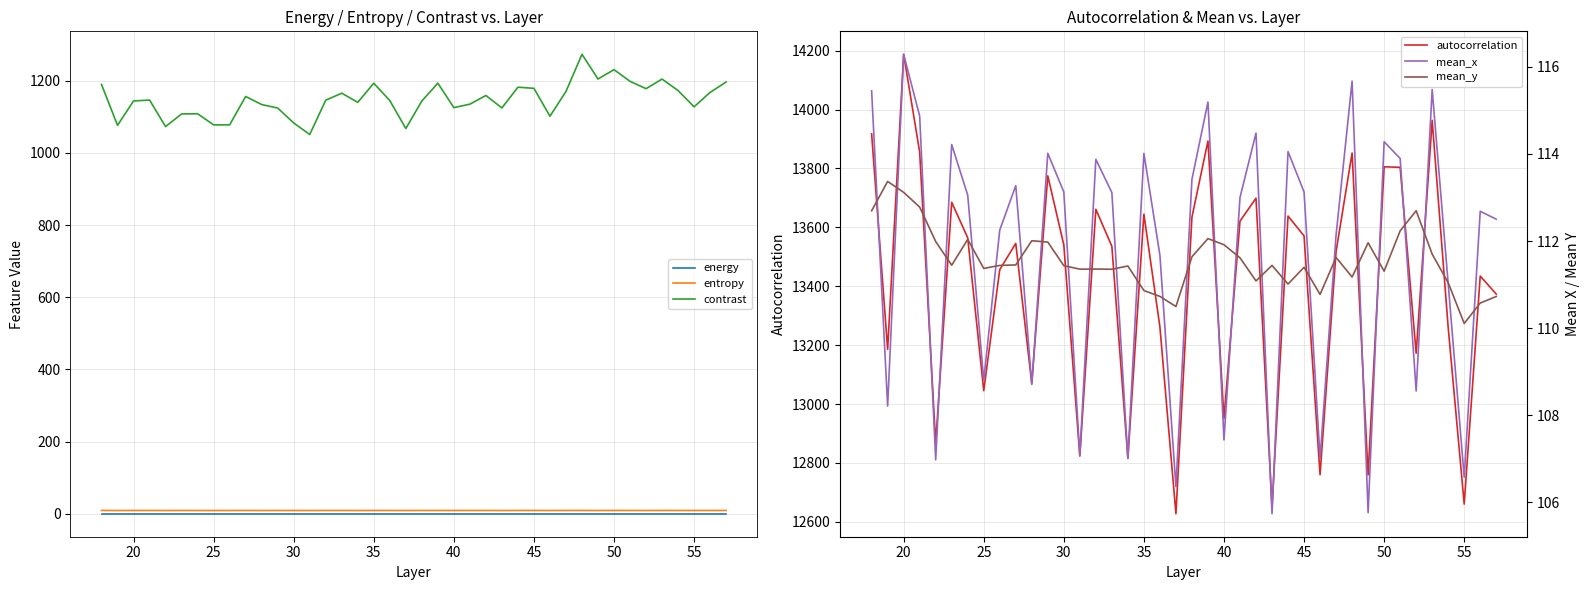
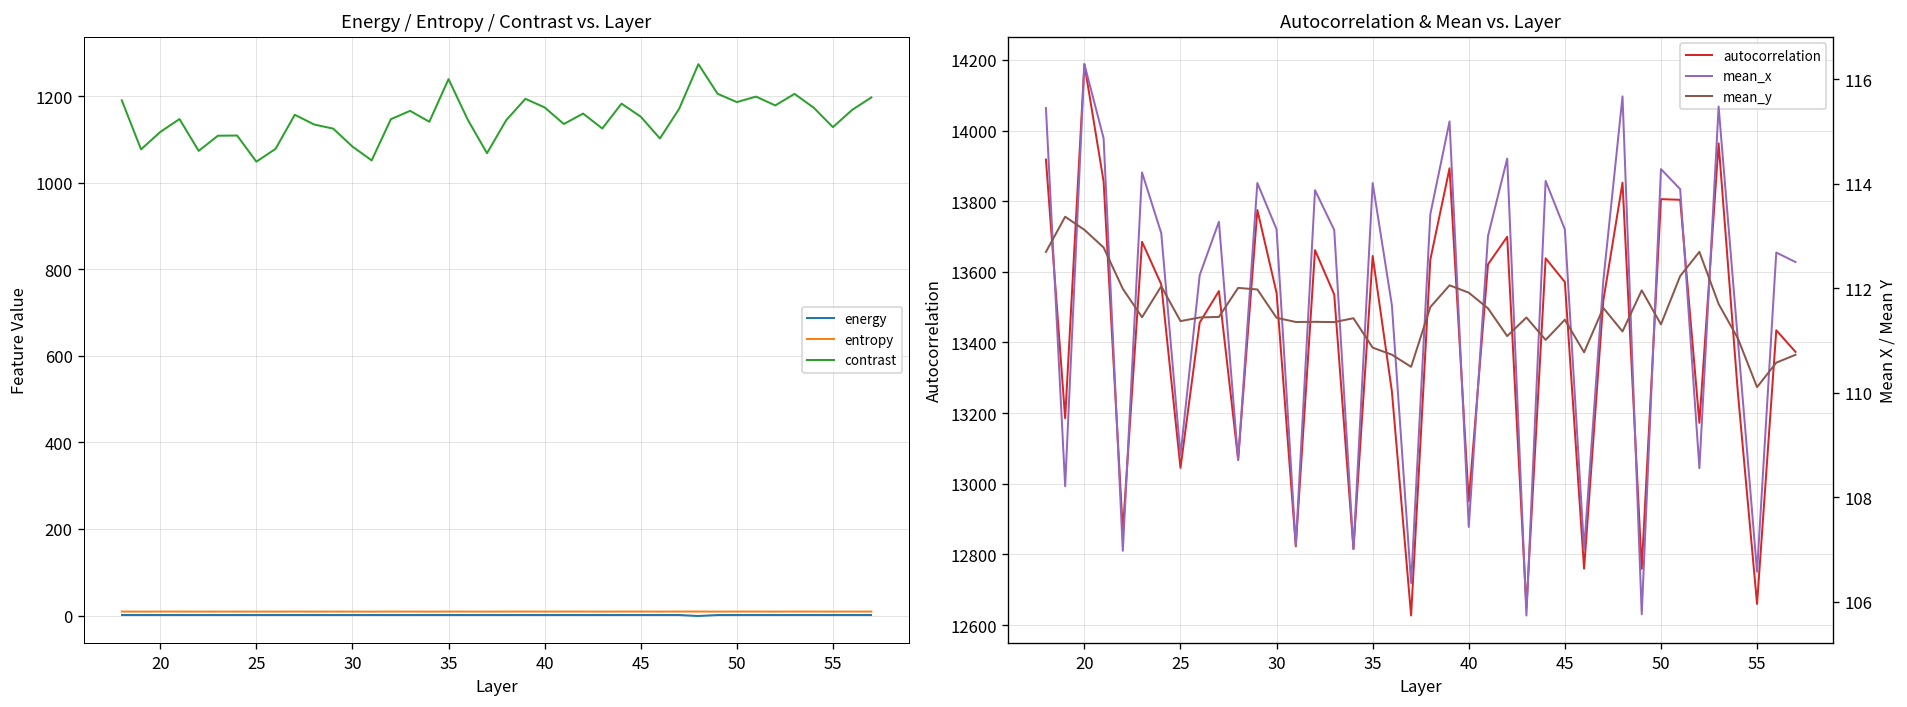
  {
    "Energy / Entropy / Contrast vs. Layer": {
      "energy": {
        "20": 0,
        "25": 0,
        "30": 0,
        "35": 0,
        "40": 0,
        "45": 0,
        "50": 0,
        "55": 0
      },
      "entropy": {
        "20": 10,
        "25": 10,
        "30": 10,
        "35": 10,
        "40": 10,
        "45": 10,
        "50": 10,
        "55": 10
      },
      "contrast": {
-       "20": 1140,
-       "25": 1080,
+       "20": 1120,
+       "25": 1050,
        "30": 1080,
-       "35": 1190,
-       "40": 1130,
-       "45": 1180,
-       "50": 1230,
+       "35": 1240,
+       "40": 1170,
+       "45": 1150,
+       "50": 1190,
        "55": 1130
      }
    }
  }
